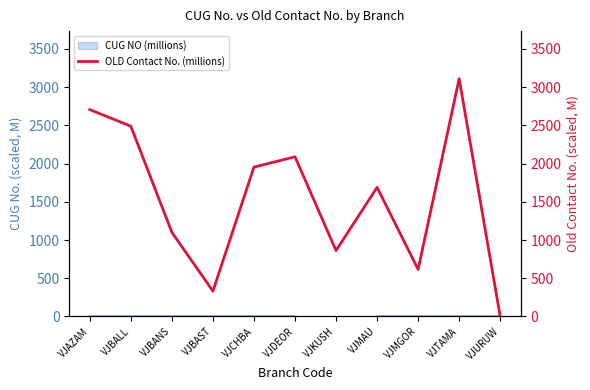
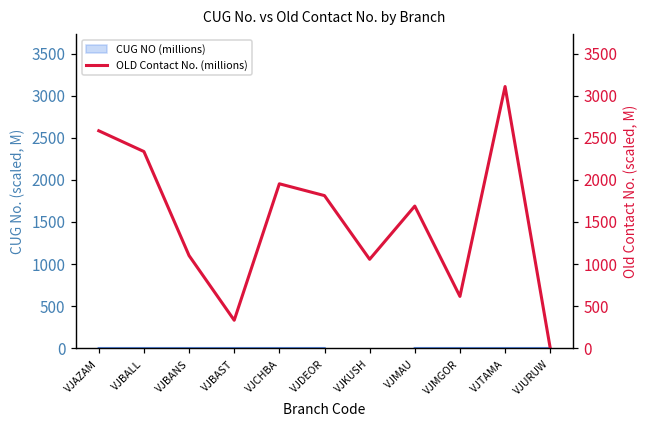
  {
    "OLD Contact No. (millions)": {
-     "VJAZAM": 2700,
-     "VJBALL": 2500,
+     "VJAZAM": 2600,
+     "VJBALL": 2300,
      "VJBANS": 1100,
      "VJBAST": 300,
      "VJCHBA": 2000,
-     "VJDEOR": 2100,
-     "VJKUSH": 900,
+     "VJDEOR": 1800,
+     "VJKUSH": 1100,
      "VJMAU": 1700,
      "VJMGOR": 600,
      "VJTAMA": 3100,
      "VJURUW": 0
    }
  }
